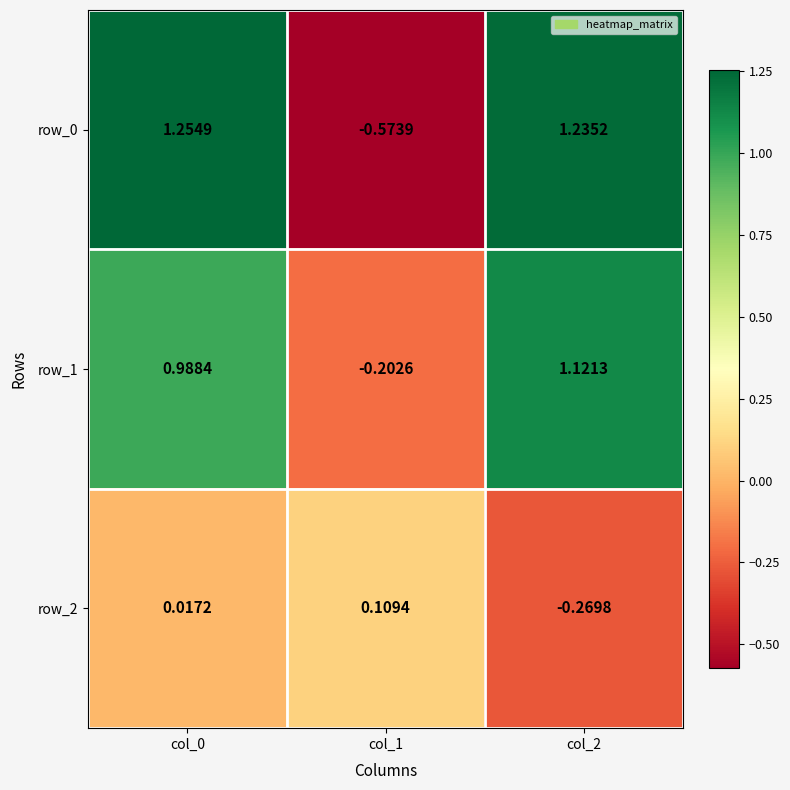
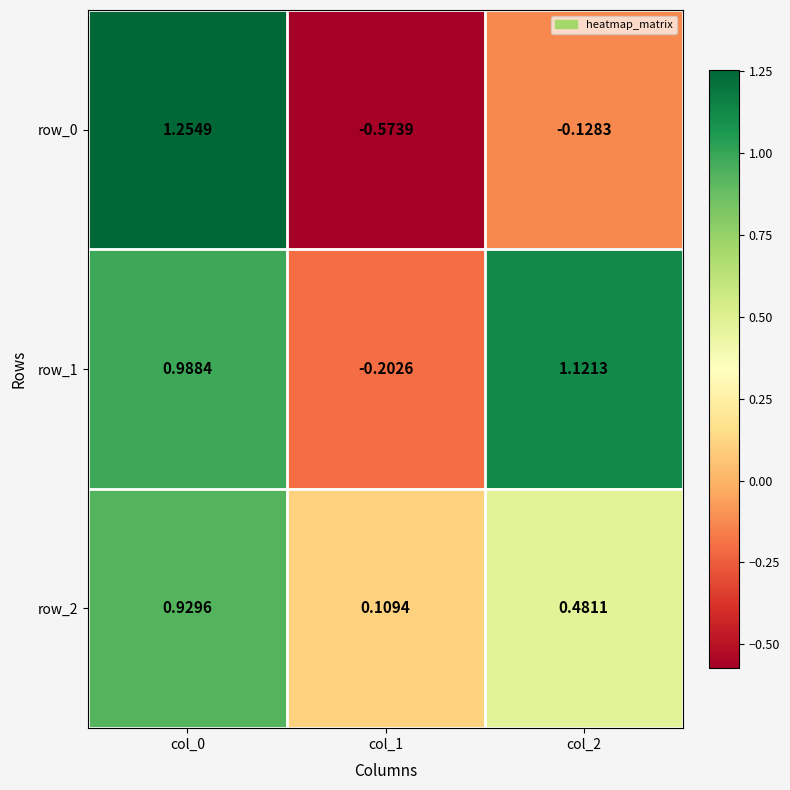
  {
    "row_0": {
      "col_0": 1.2549,
      "col_1": -0.5739,
-     "col_2": 1.2352
+     "col_2": -0.1283
    },
    "row_1": {
      "col_0": 0.9884,
      "col_1": -0.2026,
      "col_2": 1.1213
    },
    "row_2": {
-     "col_0": 0.0172,
+     "col_0": 0.9296,
      "col_1": 0.1094,
-     "col_2": -0.2698
+     "col_2": 0.4811
    }
  }
